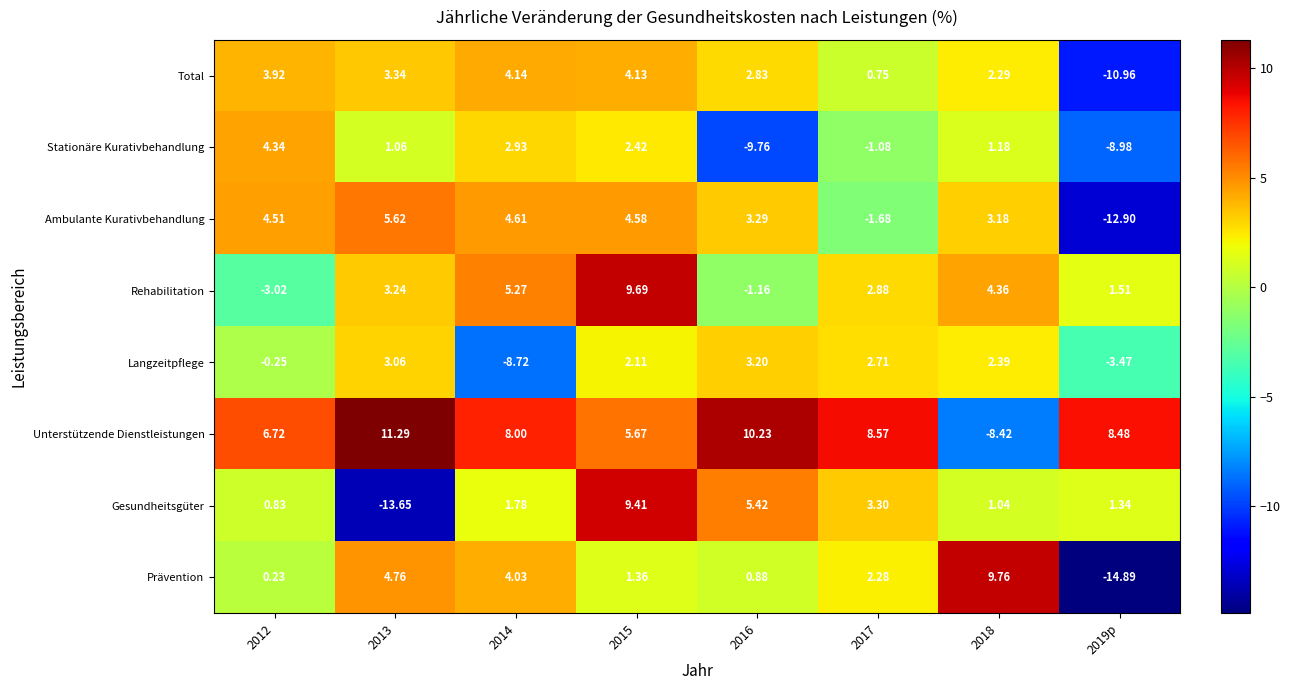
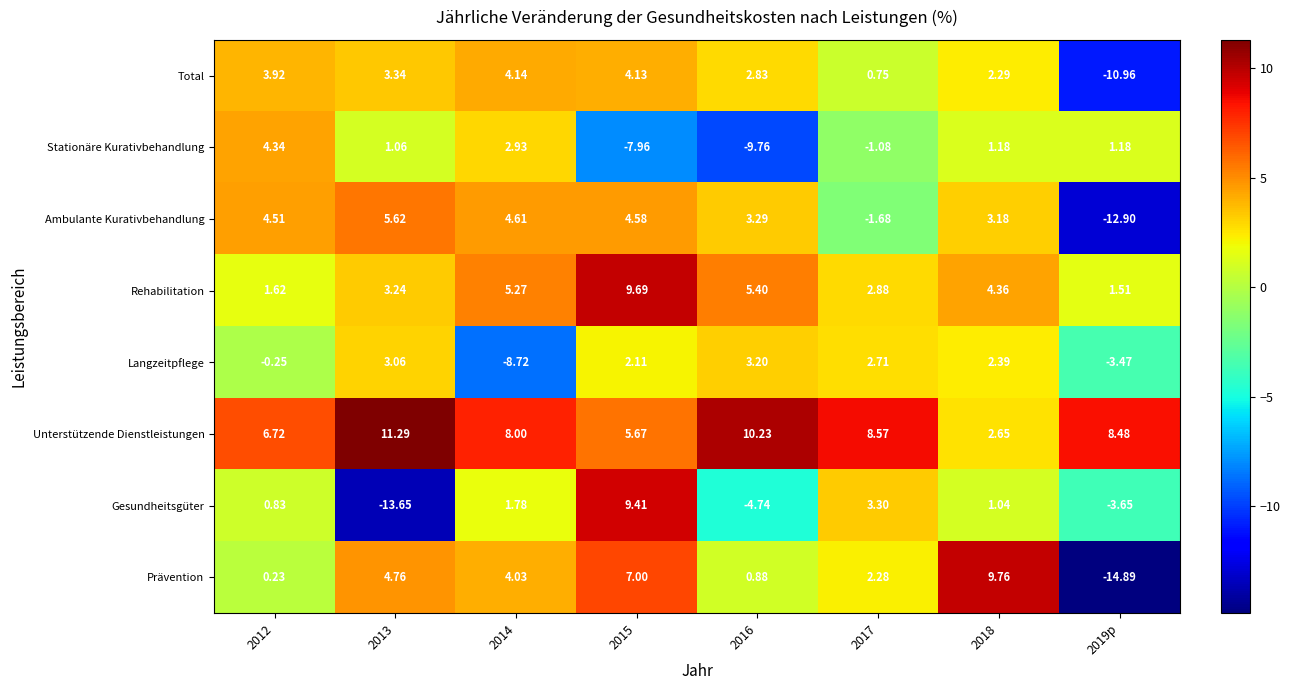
  {
    "Total": {
      "2012": 3.92,
      "2013": 3.34,
      "2014": 4.14,
      "2015": 4.13,
      "2016": 2.83,
      "2017": 0.75,
      "2018": 2.29,
      "2019p": -10.96
    },
    "Stationäre Kurativbehandlung": {
      "2012": 4.34,
      "2013": 1.06,
      "2014": 2.93,
-     "2015": 2.42,
+     "2015": -7.96,
      "2016": -9.76,
      "2017": -1.08,
      "2018": 1.18,
-     "2019p": -8.98
+     "2019p": 1.18
    },
    "Ambulante Kurativbehandlung": {
      "2012": 4.51,
      "2013": 5.62,
      "2014": 4.61,
      "2015": 4.58,
      "2016": 3.29,
      "2017": -1.68,
      "2018": 3.18,
      "2019p": -12.90
    },
    "Rehabilitation": {
-     "2012": -3.02,
+     "2012": 1.62,
      "2013": 3.24,
      "2014": 5.27,
      "2015": 9.69,
-     "2016": -1.16,
+     "2016": 5.40,
      "2017": 2.88,
      "2018": 4.36,
      "2019p": 1.51
    },
    "Langzeitpflege": {
      "2012": -0.25,
      "2013": 3.06,
      "2014": -8.72,
      "2015": 2.11,
      "2016": 3.20,
      "2017": 2.71,
      "2018": 2.39,
      "2019p": -3.47
    },
    "Unterstützende Dienstleistungen": {
      "2012": 6.72,
      "2013": 11.29,
      "2014": 8.00,
      "2015": 5.67,
      "2016": 10.23,
      "2017": 8.57,
-     "2018": -8.42,
+     "2018": 2.65,
      "2019p": 8.48
    },
    "Gesundheitsgüter": {
      "2012": 0.83,
      "2013": -13.65,
      "2014": 1.78,
      "2015": 9.41,
-     "2016": 5.42,
+     "2016": -4.74,
      "2017": 3.30,
      "2018": 1.04,
-     "2019p": 1.34
+     "2019p": -3.65
    },
    "Prävention": {
      "2012": 0.23,
      "2013": 4.76,
      "2014": 4.03,
-     "2015": 1.36,
+     "2015": 7.00,
      "2016": 0.88,
      "2017": 2.28,
      "2018": 9.76,
      "2019p": -14.89
    }
  }
